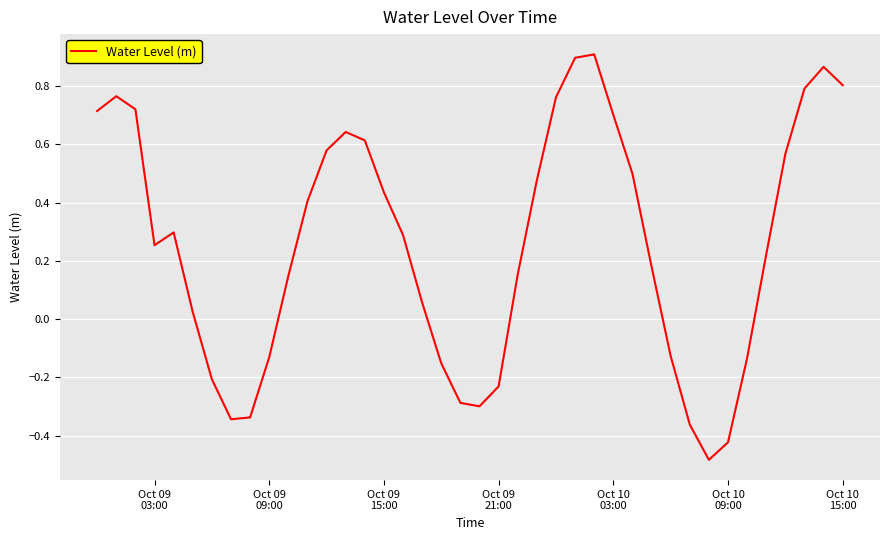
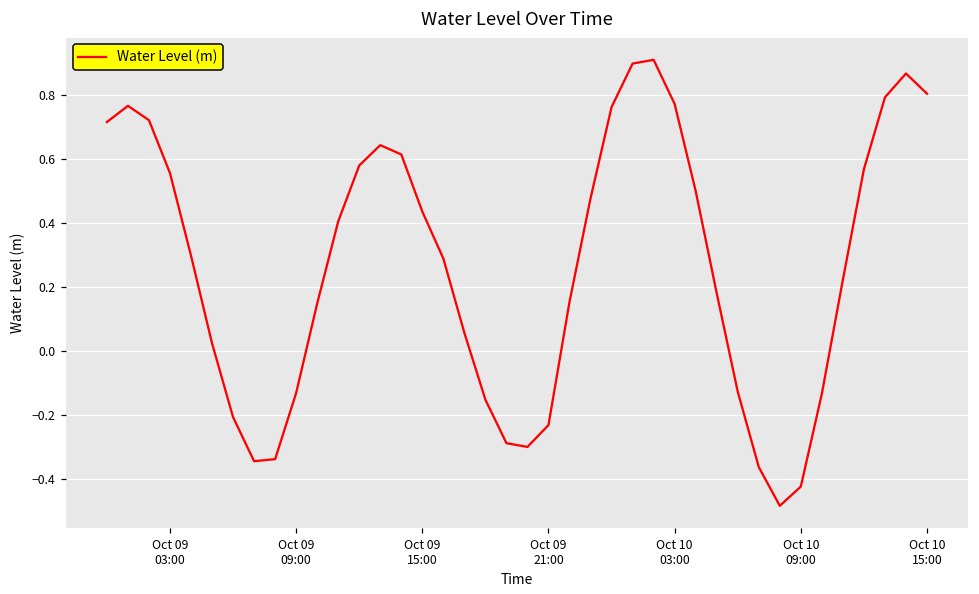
  {
-   "Oct 09 03:00": 0.25,
+   "Oct 09 03:00": 0.56,
    "Oct 09 09:00": -0.13,
    "Oct 09 15:00": 0.44,
    "Oct 09 21:00": -0.23,
-   "Oct 10 03:00": 0.70,
+   "Oct 10 03:00": 0.77,
    "Oct 10 09:00": -0.42,
    "Oct 10 15:00": 0.80
  }
